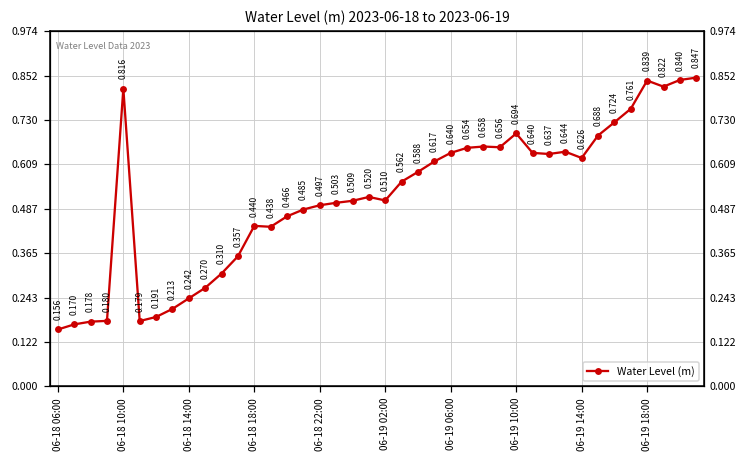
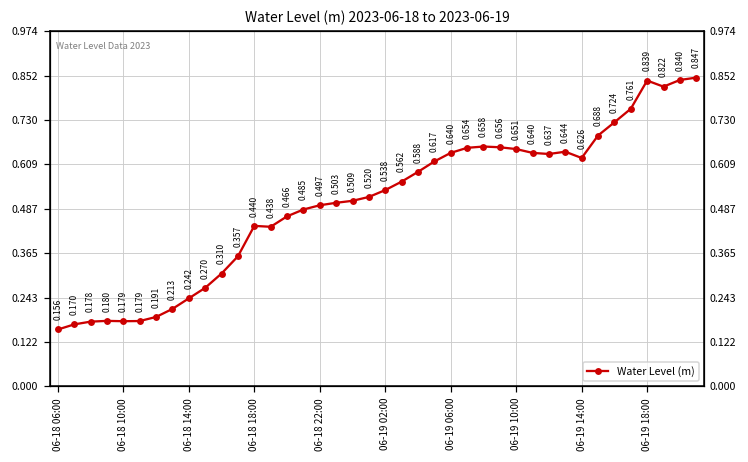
  {
    "06-18 06:00": 0.156,
-   "06-18 10:00": 0.816,
+   "06-18 10:00": 0.179,
    "06-18 14:00": 0.242,
    "06-18 18:00": 0.440,
    "06-18 22:00": 0.497,
-   "06-19 02:00": 0.510,
+   "06-19 02:00": 0.538,
    "06-19 06:00": 0.640,
-   "06-19 10:00": 0.694,
+   "06-19 10:00": 0.651,
    "06-19 14:00": 0.626,
    "06-19 18:00": 0.839
  }
